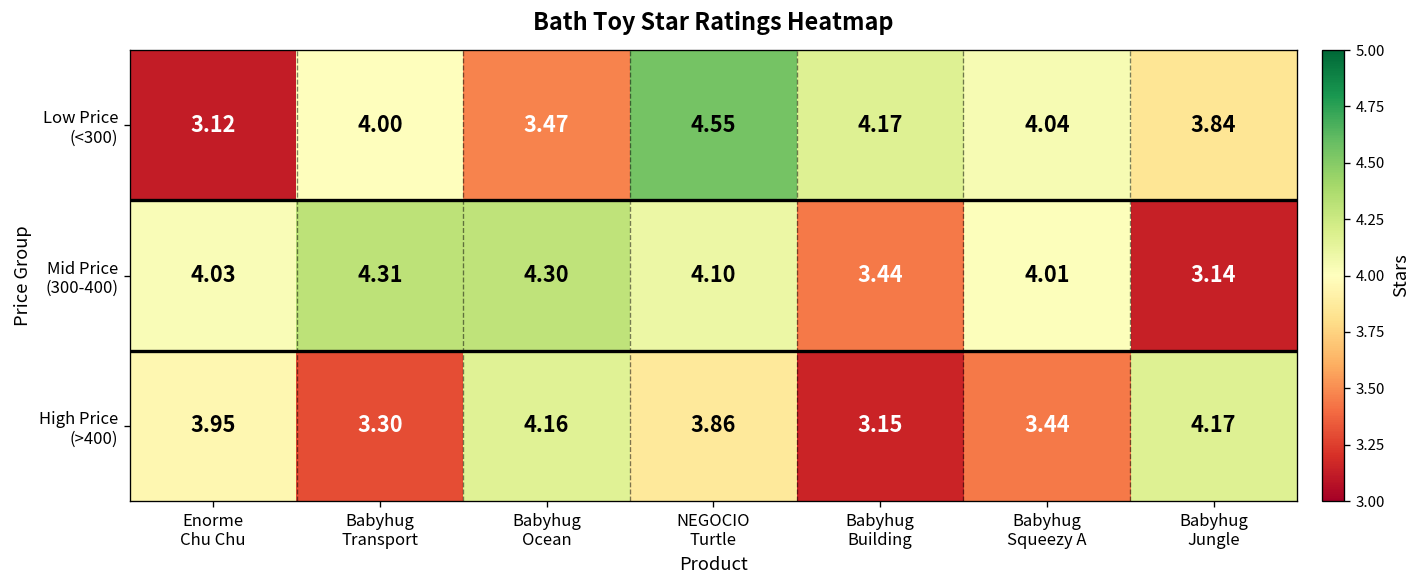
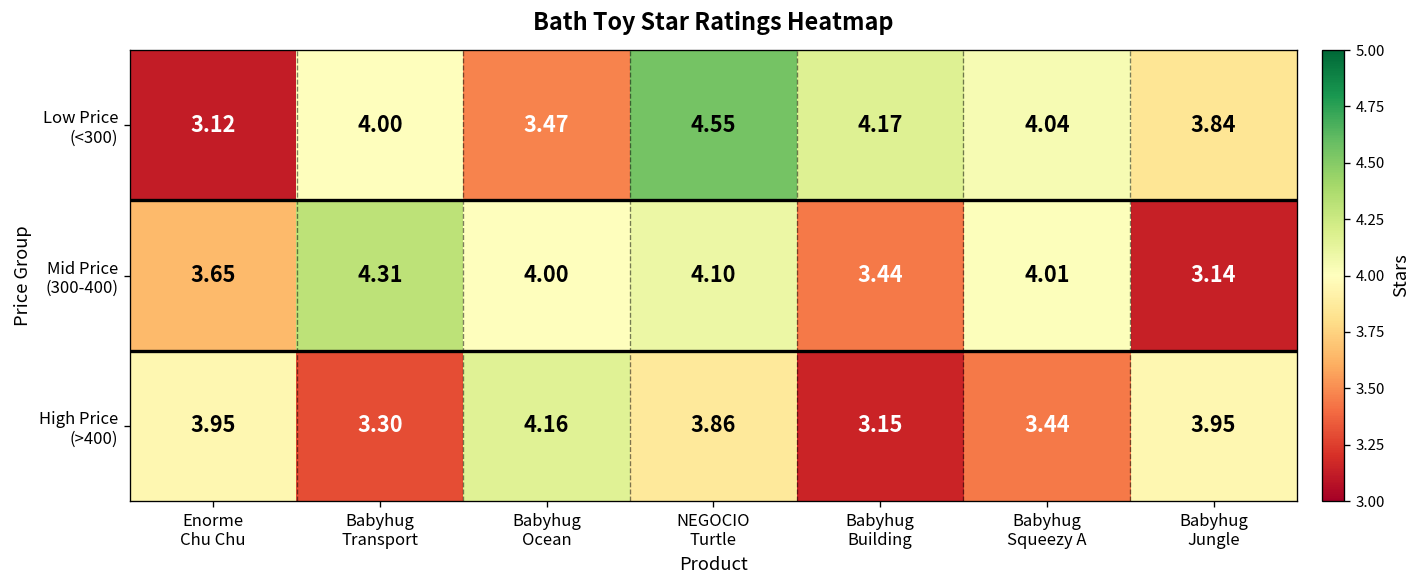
  {
    "Low Price (<300)": {
      "Enorme Chu Chu": 3.12,
      "Babyhug Transport": 4.00,
      "Babyhug Ocean": 3.47,
      "NEGOCIO Turtle": 4.55,
      "Babyhug Building": 4.17,
      "Babyhug Squeezy A": 4.04,
      "Babyhug Jungle": 3.84
    },
    "Mid Price (300-400)": {
-     "Enorme Chu Chu": 4.03,
+     "Enorme Chu Chu": 3.65,
      "Babyhug Transport": 4.31,
-     "Babyhug Ocean": 4.30,
+     "Babyhug Ocean": 4.00,
      "NEGOCIO Turtle": 4.10,
      "Babyhug Building": 3.44,
      "Babyhug Squeezy A": 4.01,
      "Babyhug Jungle": 3.14
    },
    "High Price (>400)": {
      "Enorme Chu Chu": 3.95,
      "Babyhug Transport": 3.30,
      "Babyhug Ocean": 4.16,
      "NEGOCIO Turtle": 3.86,
      "Babyhug Building": 3.15,
      "Babyhug Squeezy A": 3.44,
-     "Babyhug Jungle": 4.17
+     "Babyhug Jungle": 3.95
    }
  }
